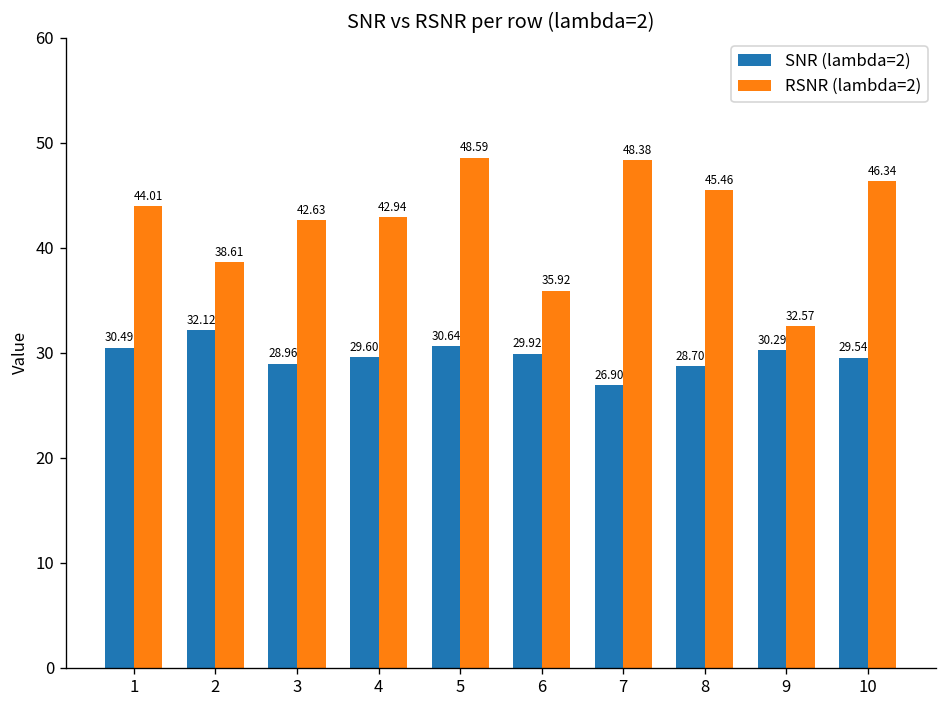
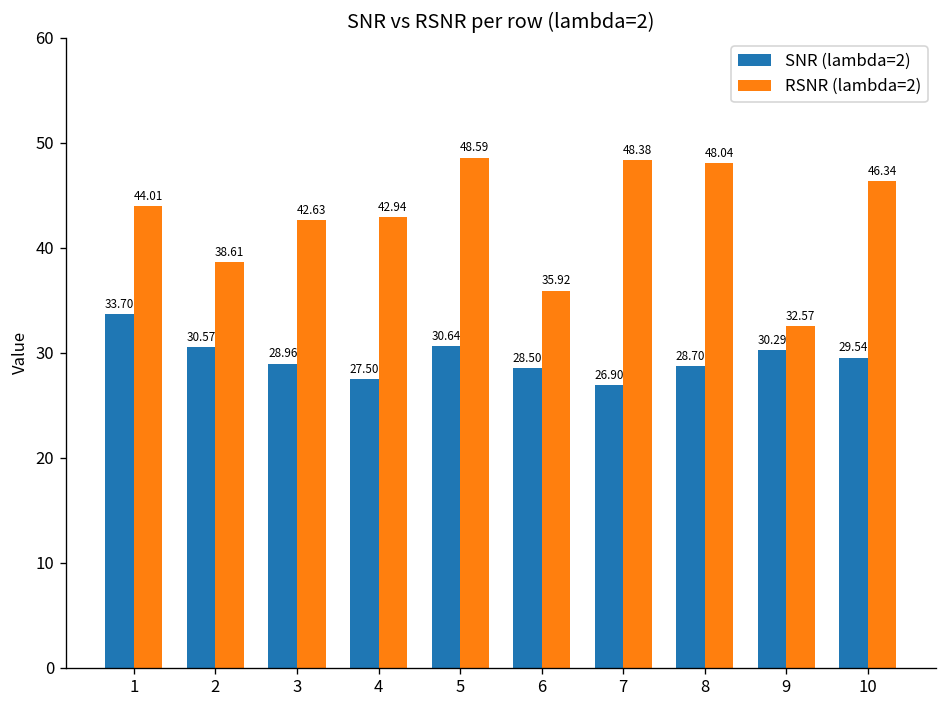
  {
    "SNR (lambda=2)": {
-     "1": 30.49,
-     "2": 32.12,
+     "1": 33.70,
+     "2": 30.57,
      "3": 28.96,
-     "4": 29.60,
+     "4": 27.50,
      "5": 30.64,
-     "6": 29.92,
+     "6": 28.50,
      "7": 26.90,
      "8": 28.70,
      "9": 30.29,
      "10": 29.54
    },
    "RSNR (lambda=2)": {
      "1": 44.01,
      "2": 38.61,
      "3": 42.63,
      "4": 42.94,
      "5": 48.59,
      "6": 35.92,
      "7": 48.38,
-     "8": 45.46,
+     "8": 48.04,
      "9": 32.57,
      "10": 46.34
    }
  }
